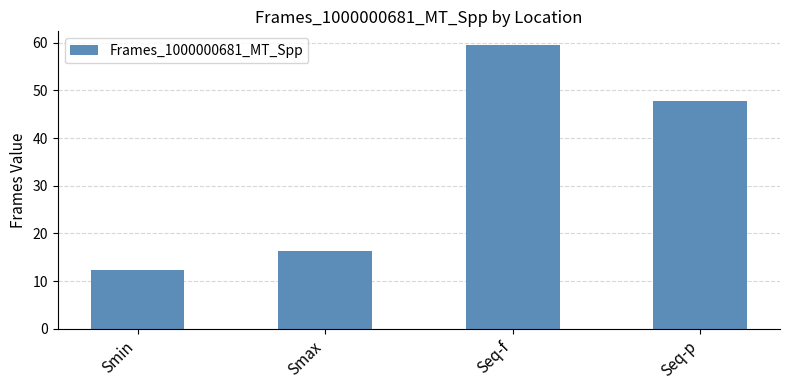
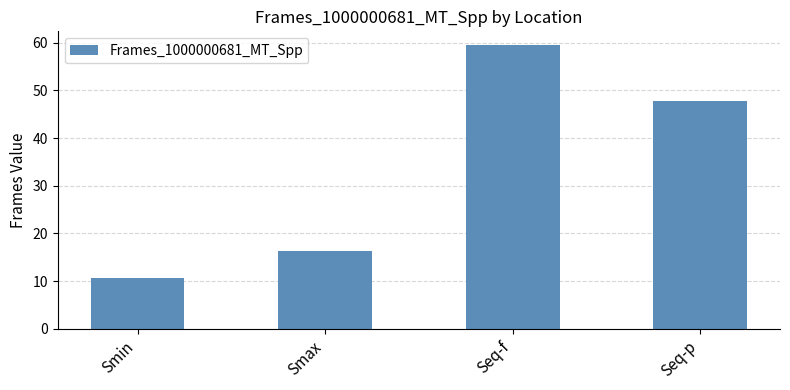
  {
-   "Smin": 12,
+   "Smin": 11,
    "Smax": 16,
    "Seq-f": 59,
    "Seq-p": 48
  }
